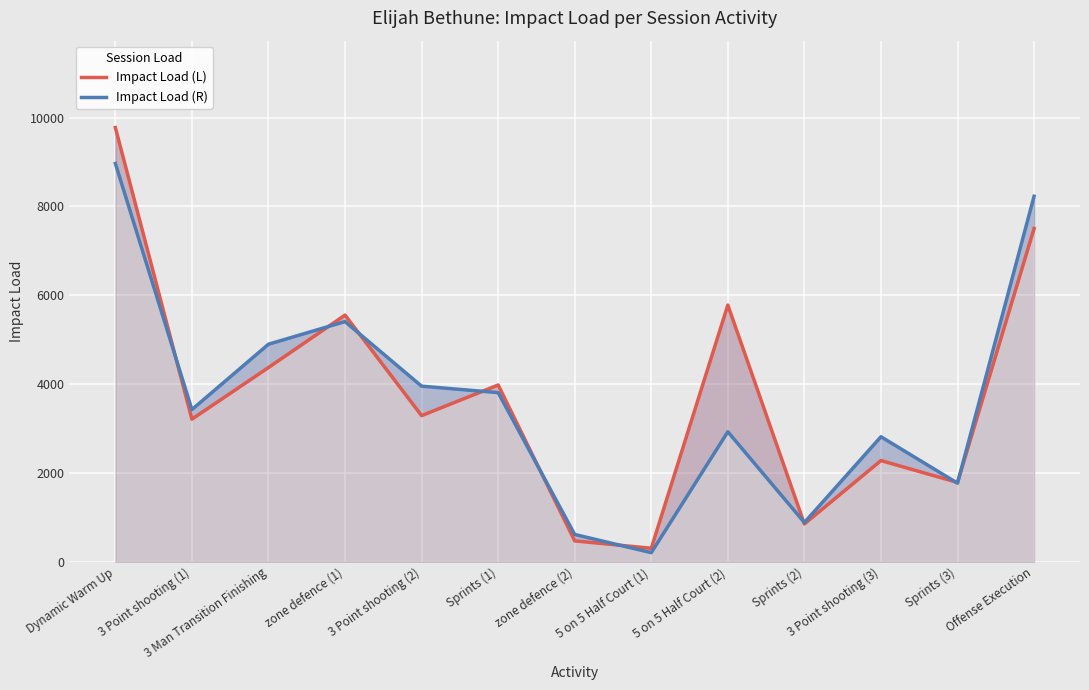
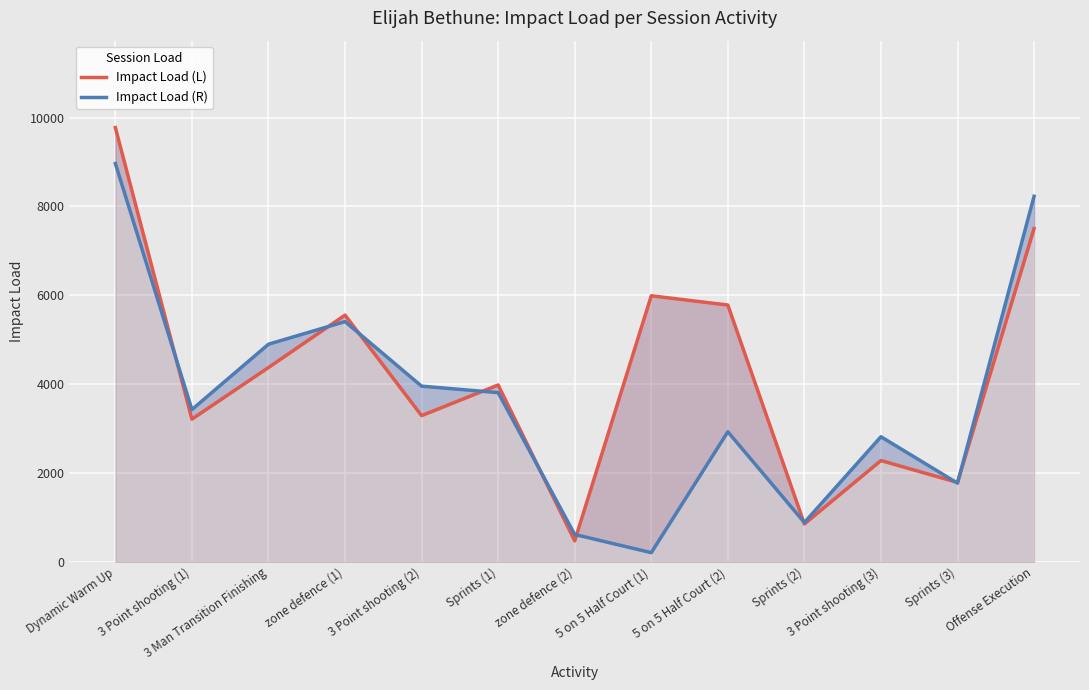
  {
    "Impact Load (L)": {
      "3 Point shooting (1)": 3200,
      "3 Man Transition Finishing": 4400,
      "3 Point shooting (2)": 3300,
      "zone defence (2)": 500,
-     "5 on 5 Half Court (1)": 300,
+     "5 on 5 Half Court (1)": 6000,
      "3 Point shooting (3)": 2300,
      "Offense Execution": 7500
    }
  }
